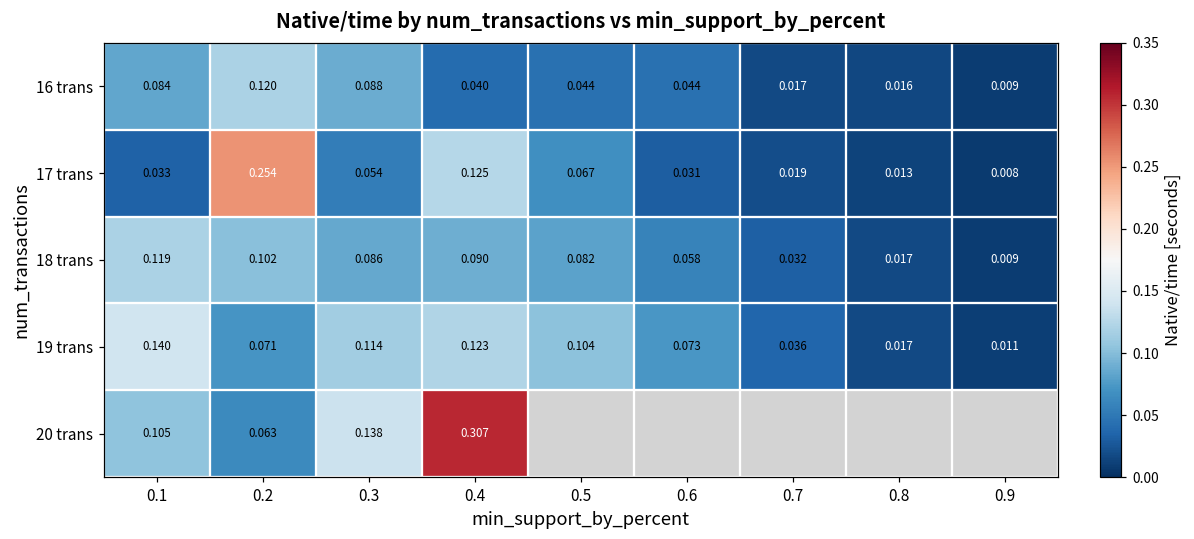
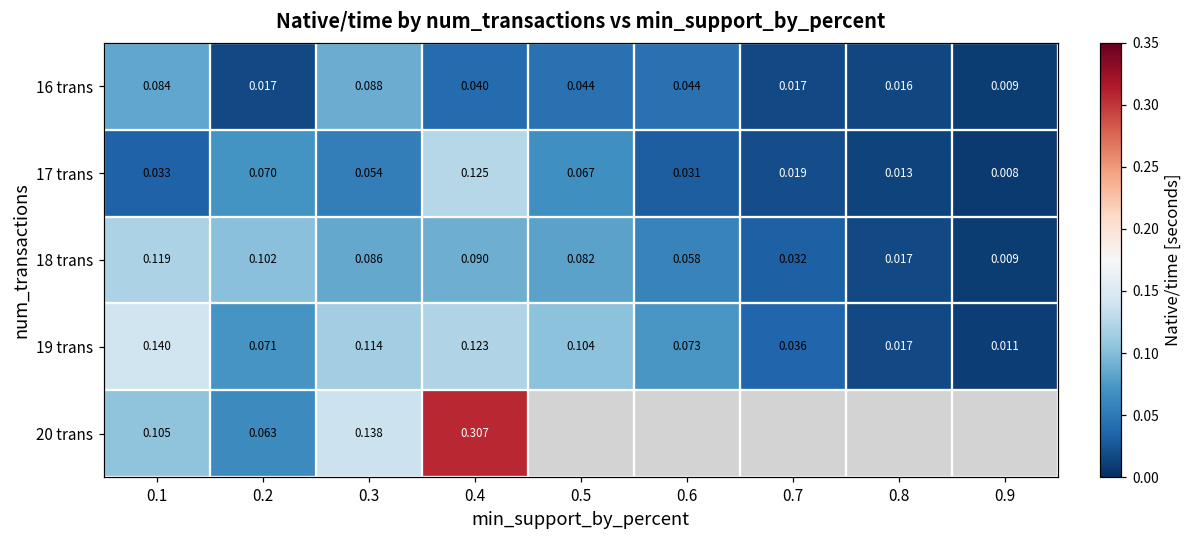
  {
    "16 trans": {
      "0.1": 0.084,
-     "0.2": 0.120,
+     "0.2": 0.017,
      "0.3": 0.088,
      "0.4": 0.040,
      "0.5": 0.044,
      "0.6": 0.044,
      "0.7": 0.017,
      "0.8": 0.016,
      "0.9": 0.009
    },
    "17 trans": {
      "0.1": 0.033,
-     "0.2": 0.254,
+     "0.2": 0.070,
      "0.3": 0.054,
      "0.4": 0.125,
      "0.5": 0.067,
      "0.6": 0.031,
      "0.7": 0.019,
      "0.8": 0.013,
      "0.9": 0.008
    },
    "18 trans": {
      "0.1": 0.119,
      "0.2": 0.102,
      "0.3": 0.086,
      "0.4": 0.090,
      "0.5": 0.082,
      "0.6": 0.058,
      "0.7": 0.032,
      "0.8": 0.017,
      "0.9": 0.009
    },
    "19 trans": {
      "0.1": 0.140,
      "0.2": 0.071,
      "0.3": 0.114,
      "0.4": 0.123,
      "0.5": 0.104,
      "0.6": 0.073,
      "0.7": 0.036,
      "0.8": 0.017,
      "0.9": 0.011
    },
    "20 trans": {
      "0.1": 0.105,
      "0.2": 0.063,
      "0.3": 0.138,
      "0.4": 0.307
    }
  }
